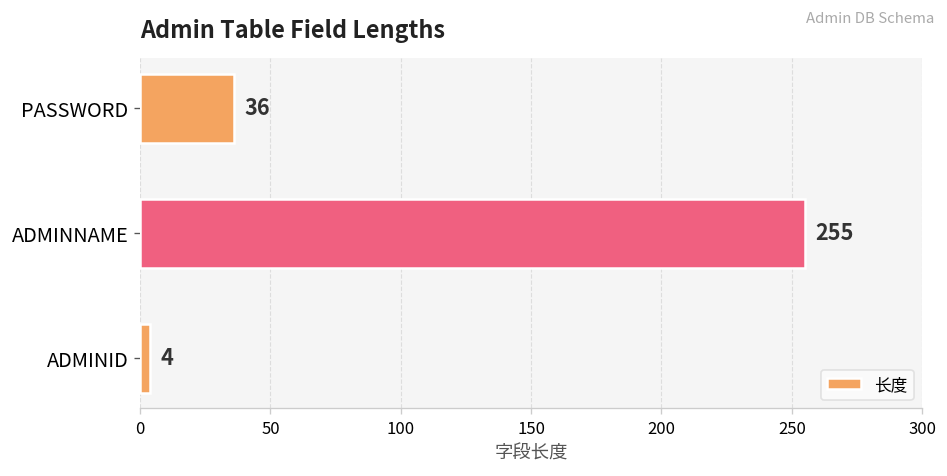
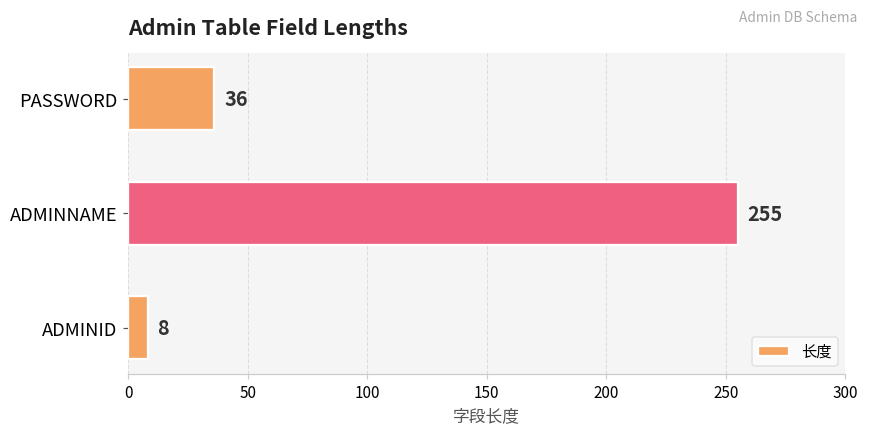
  {
    "PASSWORD": 36,
    "ADMINNAME": 255,
-   "ADMINID": 4
+   "ADMINID": 8
  }
